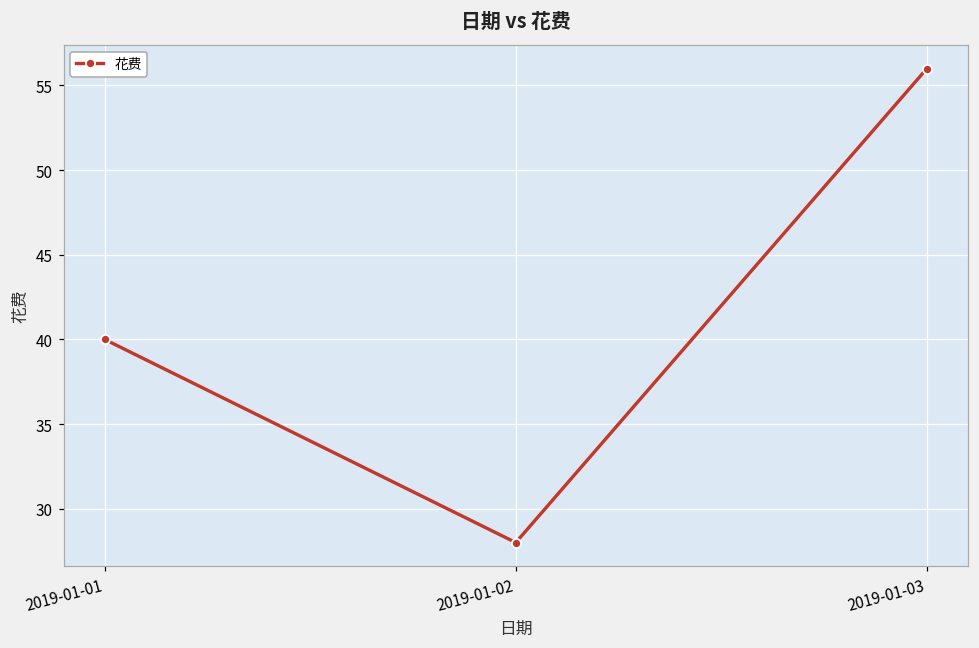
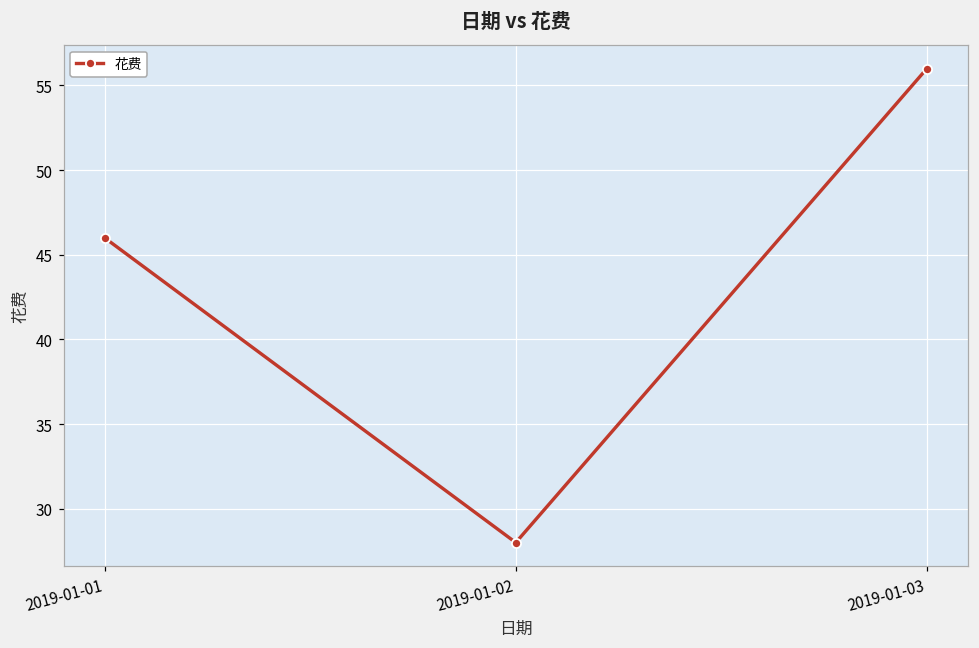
  {
-   "2019-01-01": 40,
+   "2019-01-01": 46,
    "2019-01-02": 28,
    "2019-01-03": 56
  }
